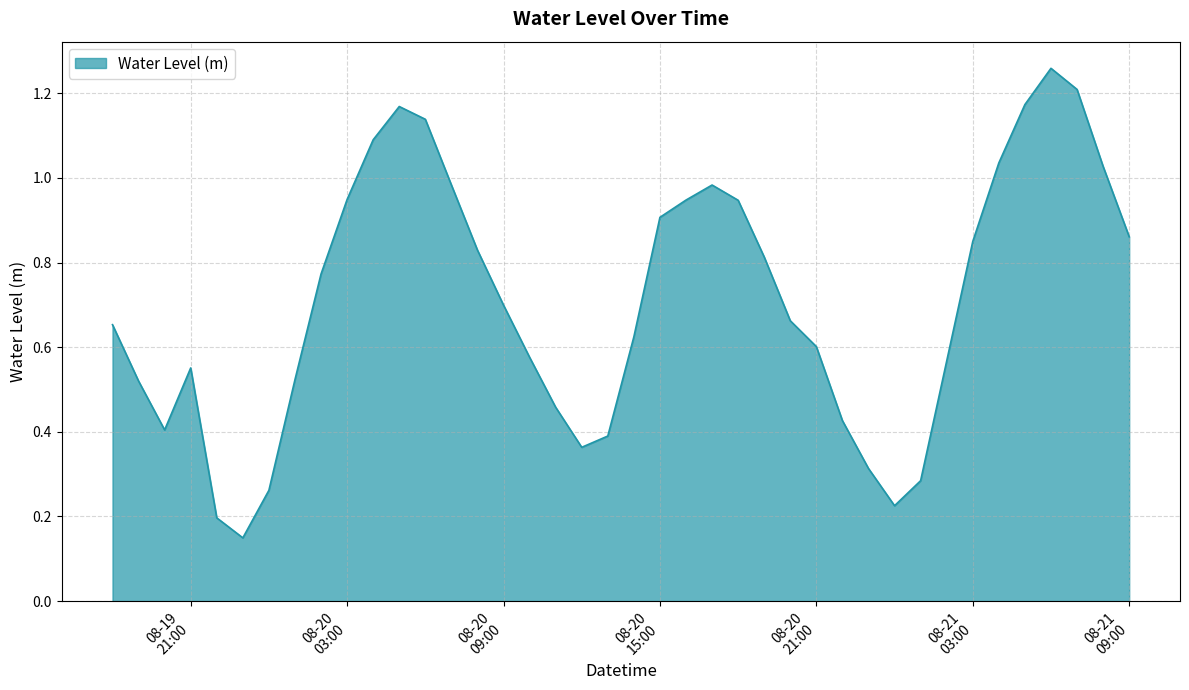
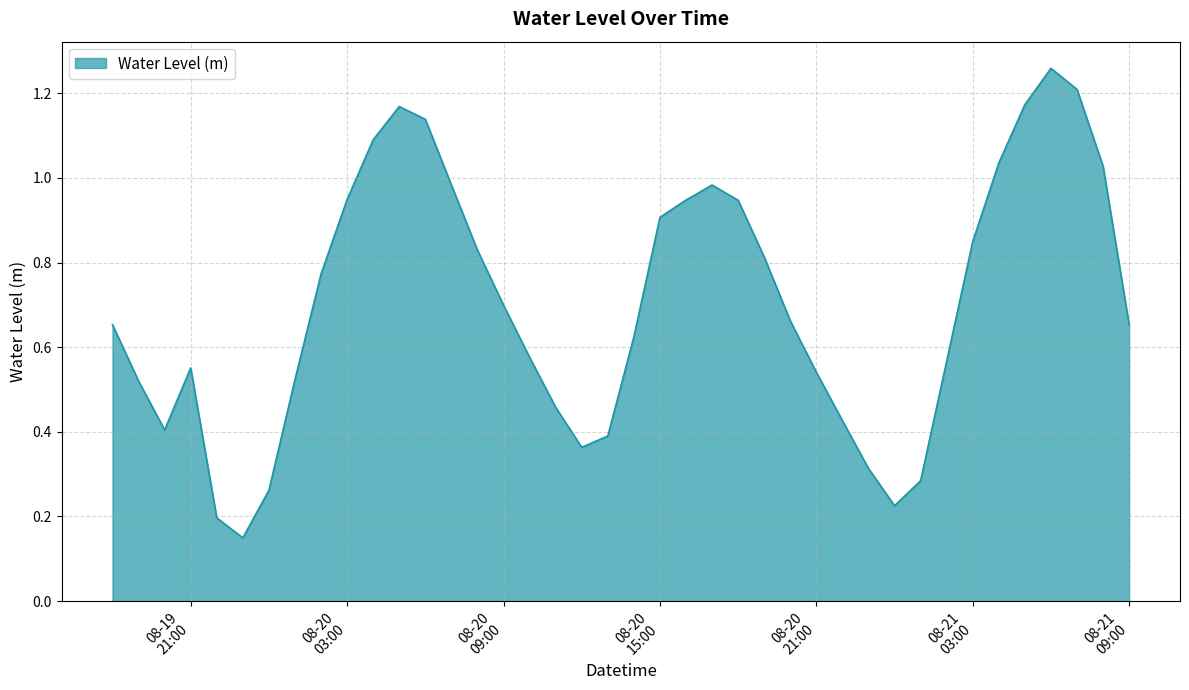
  {
    "08-19 21:00": 0.55,
    "08-20 03:00": 0.95,
    "08-20 09:00": 0.70,
    "08-20 15:00": 0.91,
-   "08-20 21:00": 0.60,
+   "08-20 21:00": 0.54,
    "08-21 03:00": 0.85,
-   "08-21 09:00": 0.86
+   "08-21 09:00": 0.65
  }
